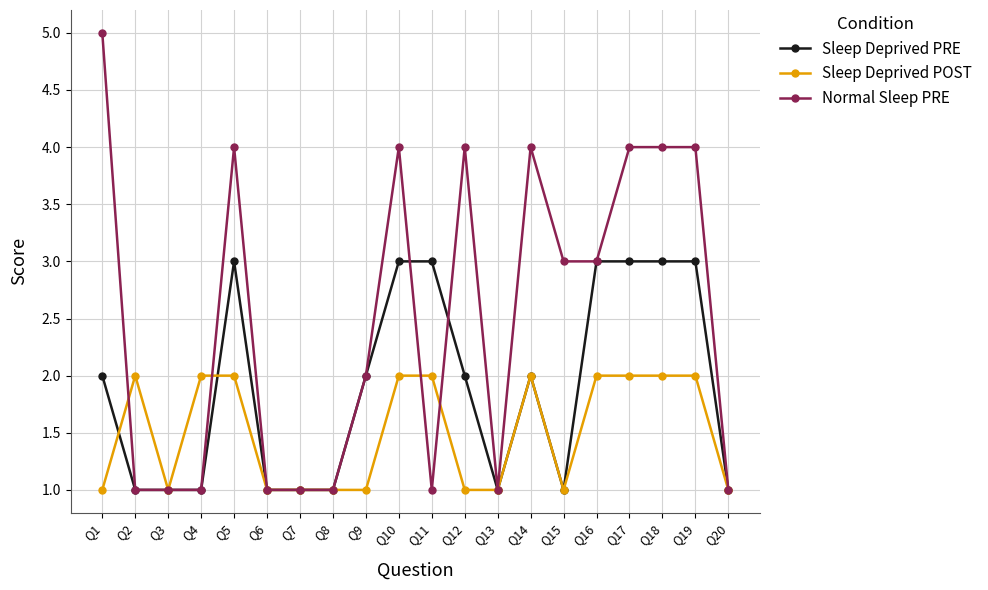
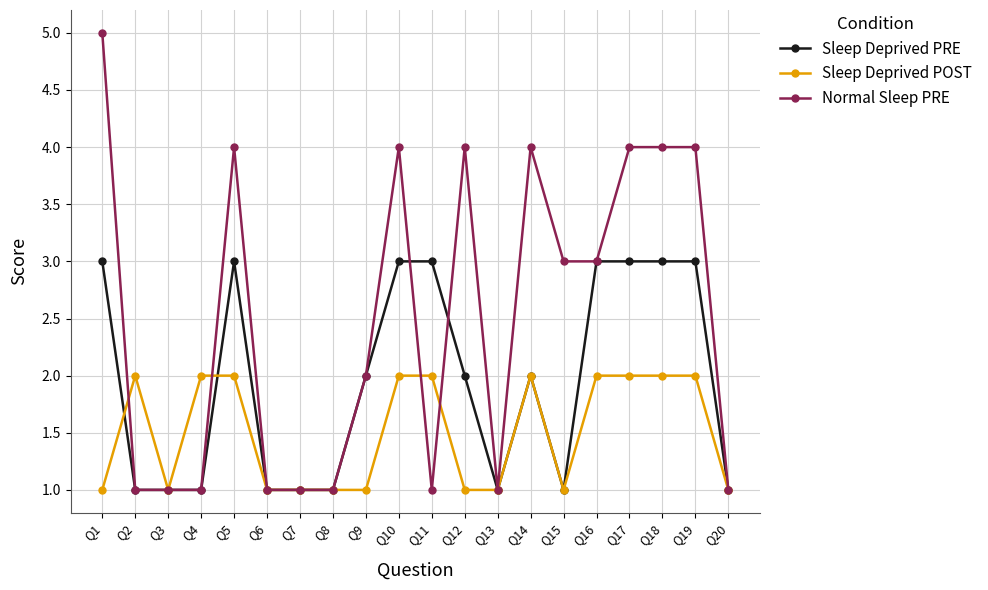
  {
    "Sleep Deprived PRE": {
-     "Q1": 2,
+     "Q1": 3,
      "Q5": 3,
      "Q10": 3,
      "Q11": 3,
      "Q12": 2,
      "Q17": 3,
      "Q18": 3,
      "Q19": 3
    },
    "Sleep Deprived POST": {
      "Q1": 1,
      "Q2": 2,
      "Q4": 2,
      "Q5": 2,
      "Q9": 1,
      "Q10": 2,
      "Q11": 2,
      "Q12": 1,
      "Q16": 2,
      "Q17": 2,
      "Q18": 2,
      "Q19": 2
    },
    "Normal Sleep PRE": {
      "Q1": 5,
      "Q5": 4,
      "Q10": 4,
      "Q11": 1,
      "Q12": 4,
      "Q14": 4,
      "Q15": 3,
      "Q17": 4,
      "Q18": 4,
      "Q19": 4
    }
  }
